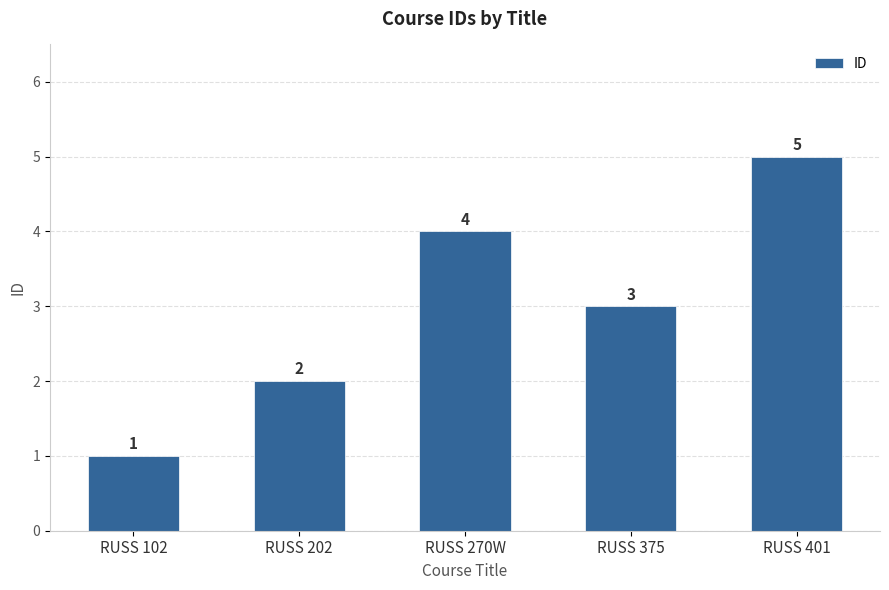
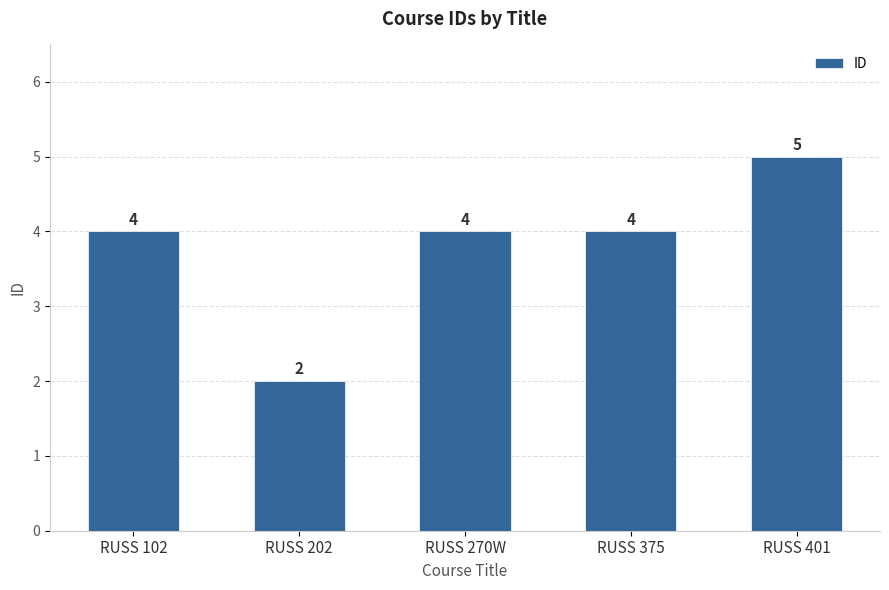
  {
-   "RUSS 102": 1,
+   "RUSS 102": 4,
    "RUSS 202": 2,
    "RUSS 270W": 4,
-   "RUSS 375": 3,
+   "RUSS 375": 4,
    "RUSS 401": 5
  }
